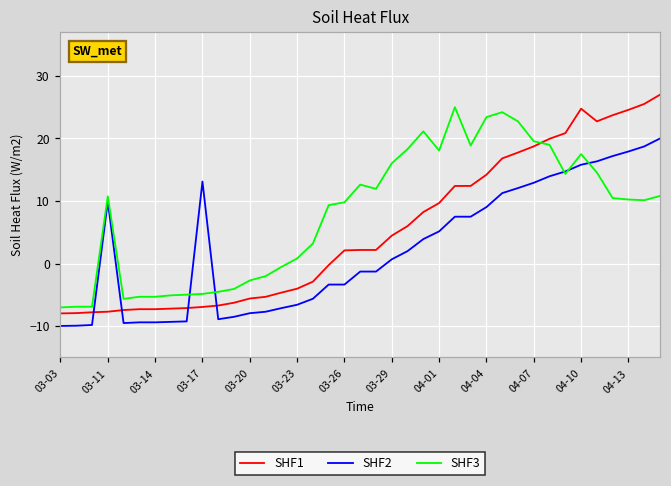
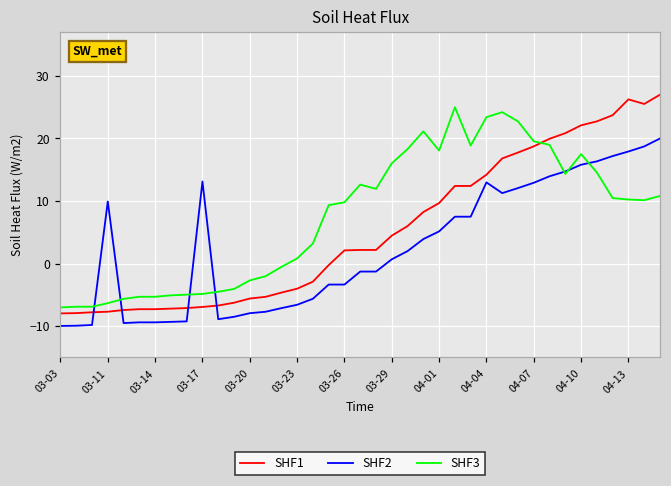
  {
    "SHF1": {
      "03-03": -8,
      "03-11": -8,
      "03-14": -7,
      "03-17": -7,
      "03-20": -6,
      "03-23": -4,
      "03-26": 2,
      "03-29": 4,
      "04-01": 10,
      "04-04": 14,
      "04-07": 19,
-     "04-10": 25,
-     "04-13": 25
+     "04-10": 22,
+     "04-13": 26
    },
    "SHF2": {
      "03-03": -10,
      "03-11": 10,
      "03-14": -9,
      "03-17": 13,
      "03-20": -8,
      "03-23": -7,
      "03-26": -3,
      "03-29": 1,
      "04-01": 5,
-     "04-04": 9,
+     "04-04": 13,
      "04-07": 13,
      "04-10": 16,
      "04-13": 18
    },
    "SHF3": {
      "03-03": -7,
-     "03-11": 11,
+     "03-11": -6,
      "03-14": -5,
      "03-17": -5,
      "03-20": -3,
      "03-23": 1,
      "03-26": 10,
      "03-29": 16,
      "04-01": 18,
      "04-04": 23,
      "04-07": 20,
      "04-10": 18,
      "04-13": 10
    }
  }
